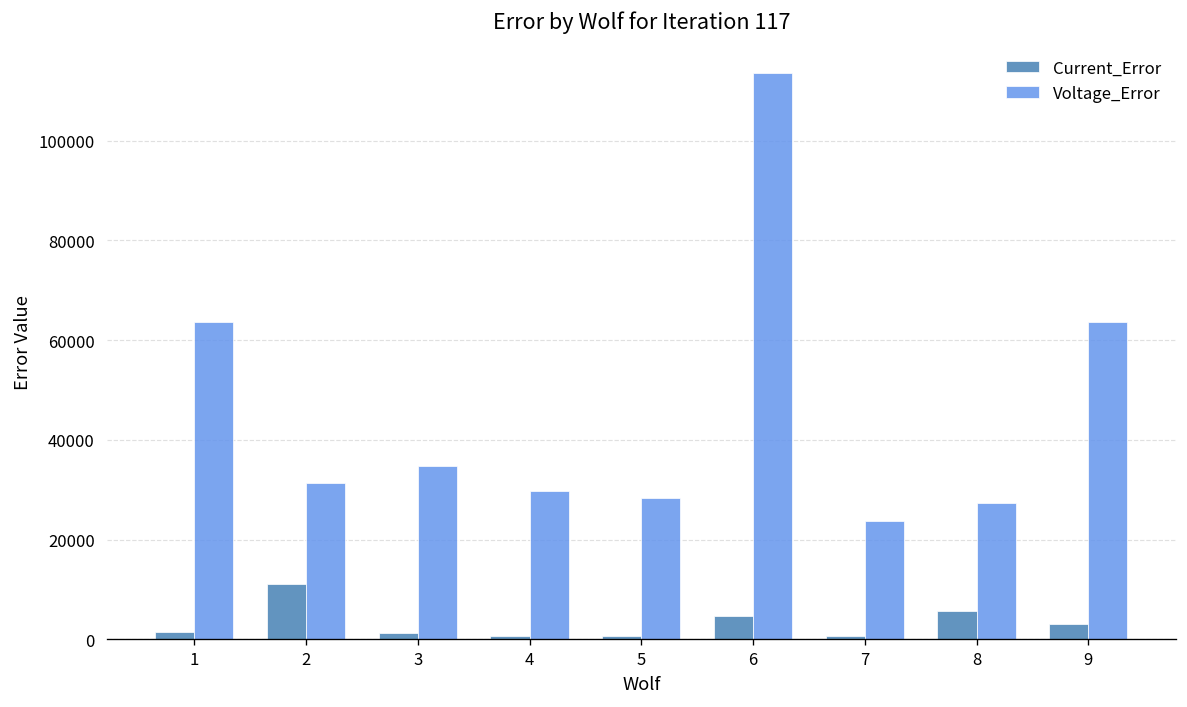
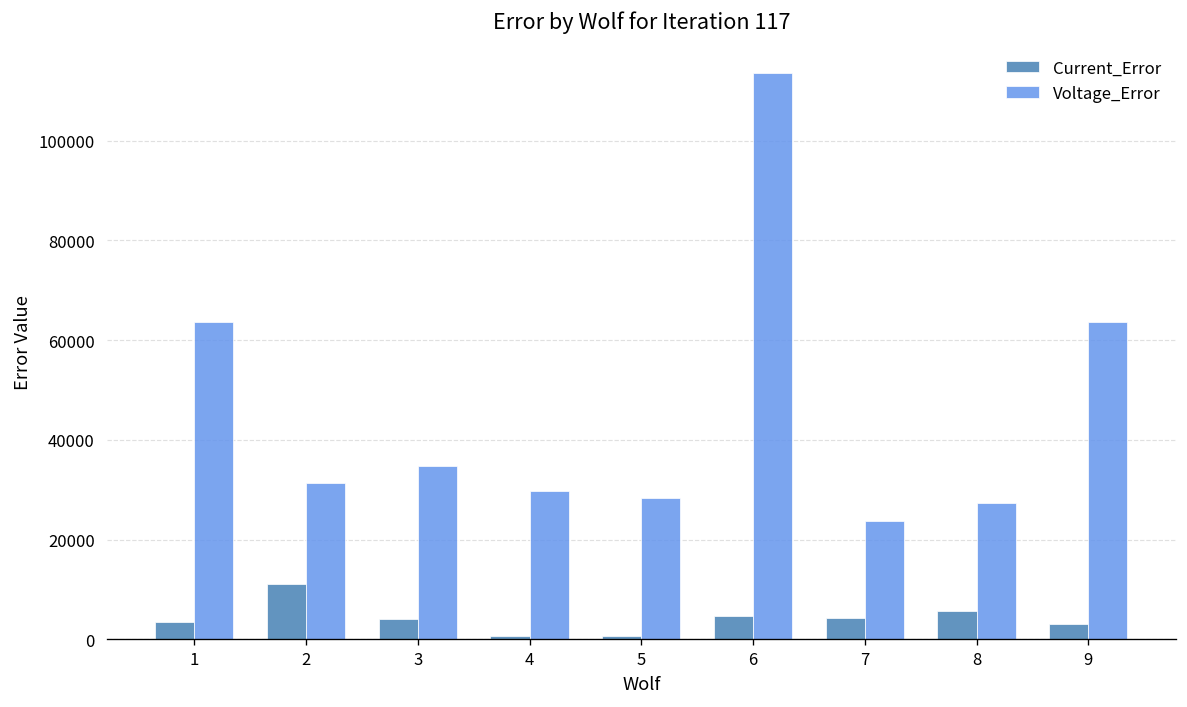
  {
    "Current_Error": {
-     "1": 2000,
+     "1": 4000,
      "2": 11000,
-     "3": 1000,
+     "3": 4000,
      "4": 1000,
      "5": 1000,
      "6": 5000,
-     "7": 1000,
+     "7": 4000,
      "8": 6000,
      "9": 3000
    },
    "Voltage_Error": {
      "1": 64000,
      "2": 31000,
      "3": 35000,
      "4": 30000,
      "5": 28000,
      "6": 114000,
      "7": 24000,
      "8": 27000,
      "9": 64000
    }
  }
